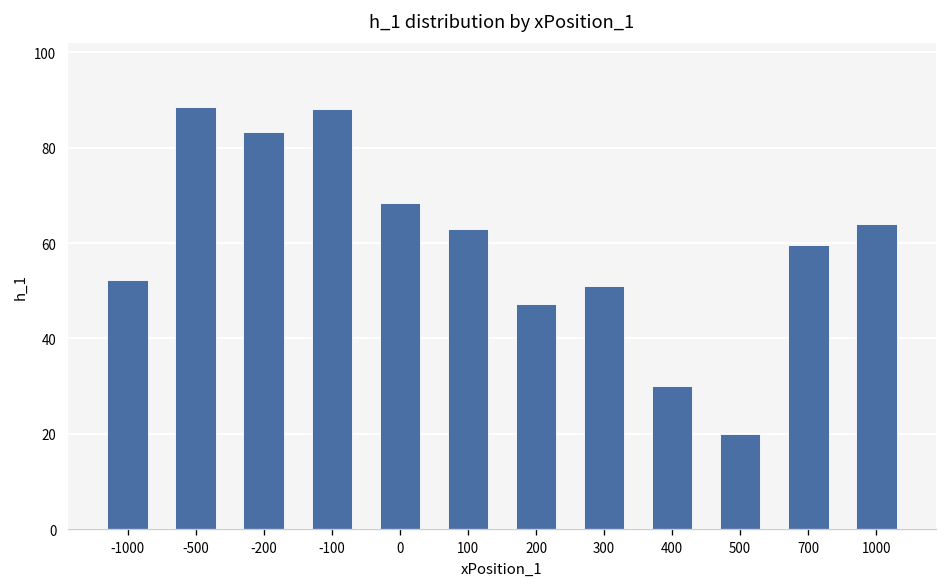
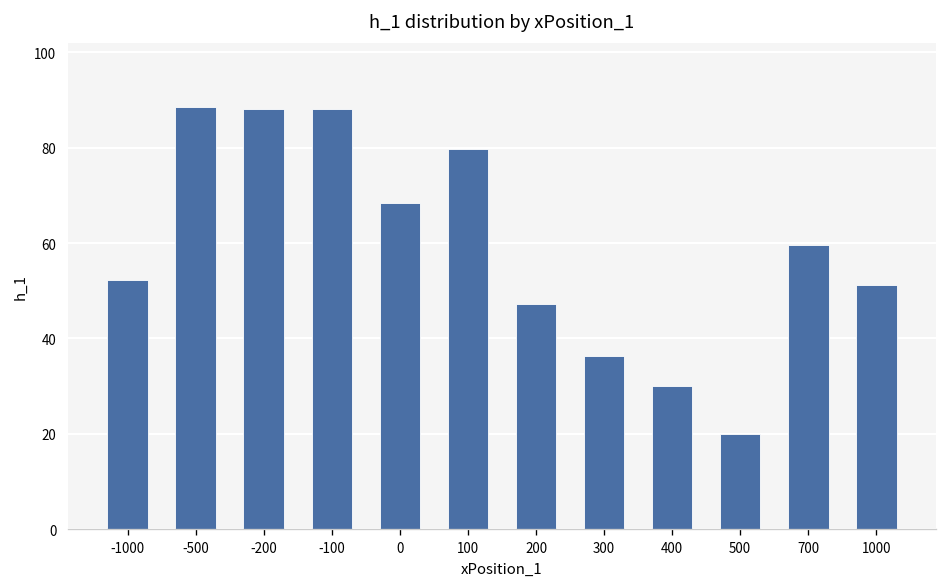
  {
    "-1000": 52,
    "-500": 89,
-   "-200": 83,
+   "-200": 88,
    "-100": 88,
    "0": 68,
-   "100": 63,
+   "100": 80,
    "200": 47,
-   "300": 51,
+   "300": 36,
    "400": 30,
    "500": 20,
    "700": 60,
-   "1000": 64
+   "1000": 51
  }
